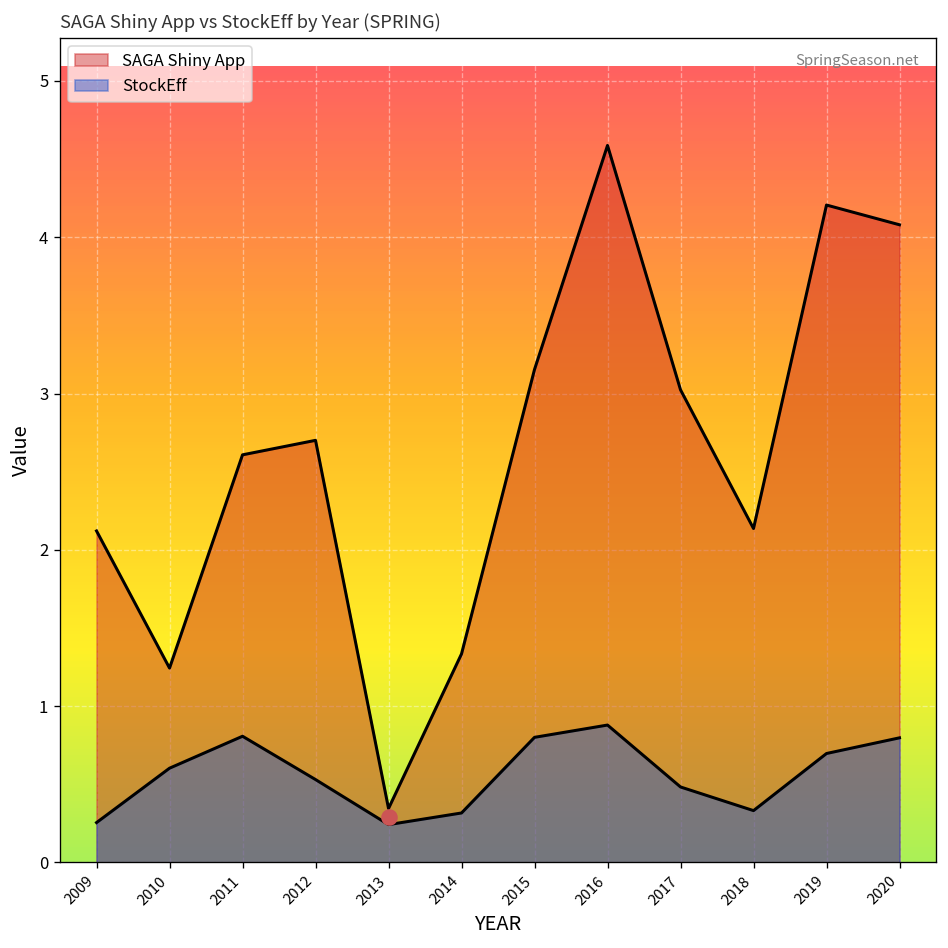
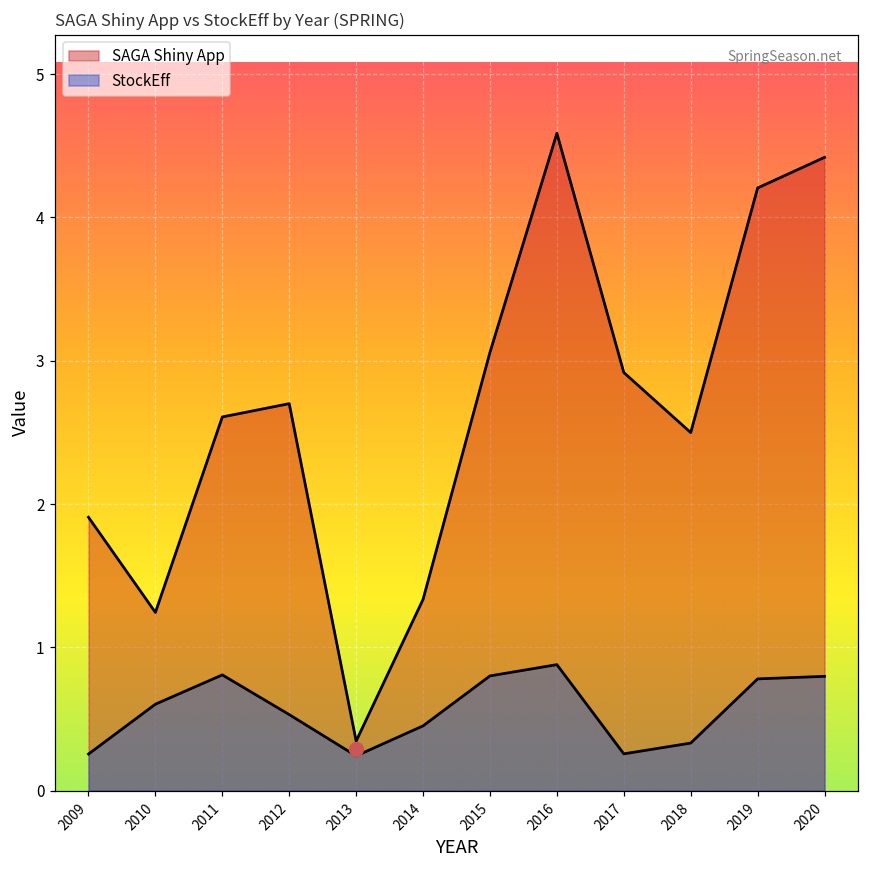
  {
    "SAGA Shiny App": {
-     "2009": 2.12,
+     "2009": 1.91,
      "2010": 1.24,
      "2011": 2.61,
      "2012": 2.70,
      "2013": 0.35,
      "2014": 1.33,
-     "2015": 3.15,
+     "2015": 3.06,
      "2016": 4.59,
-     "2017": 3.02,
-     "2018": 2.14,
+     "2017": 2.92,
+     "2018": 2.50,
      "2019": 4.21,
-     "2020": 4.08
+     "2020": 4.42
    },
    "StockEff": {
      "2009": 0.26,
      "2010": 0.60,
      "2011": 0.81,
      "2012": 0.53,
      "2013": 0.24,
-     "2014": 0.32,
+     "2014": 0.45,
      "2015": 0.80,
      "2016": 0.88,
-     "2017": 0.48,
+     "2017": 0.26,
      "2018": 0.33,
-     "2019": 0.70,
+     "2019": 0.78,
      "2020": 0.80
    }
  }
